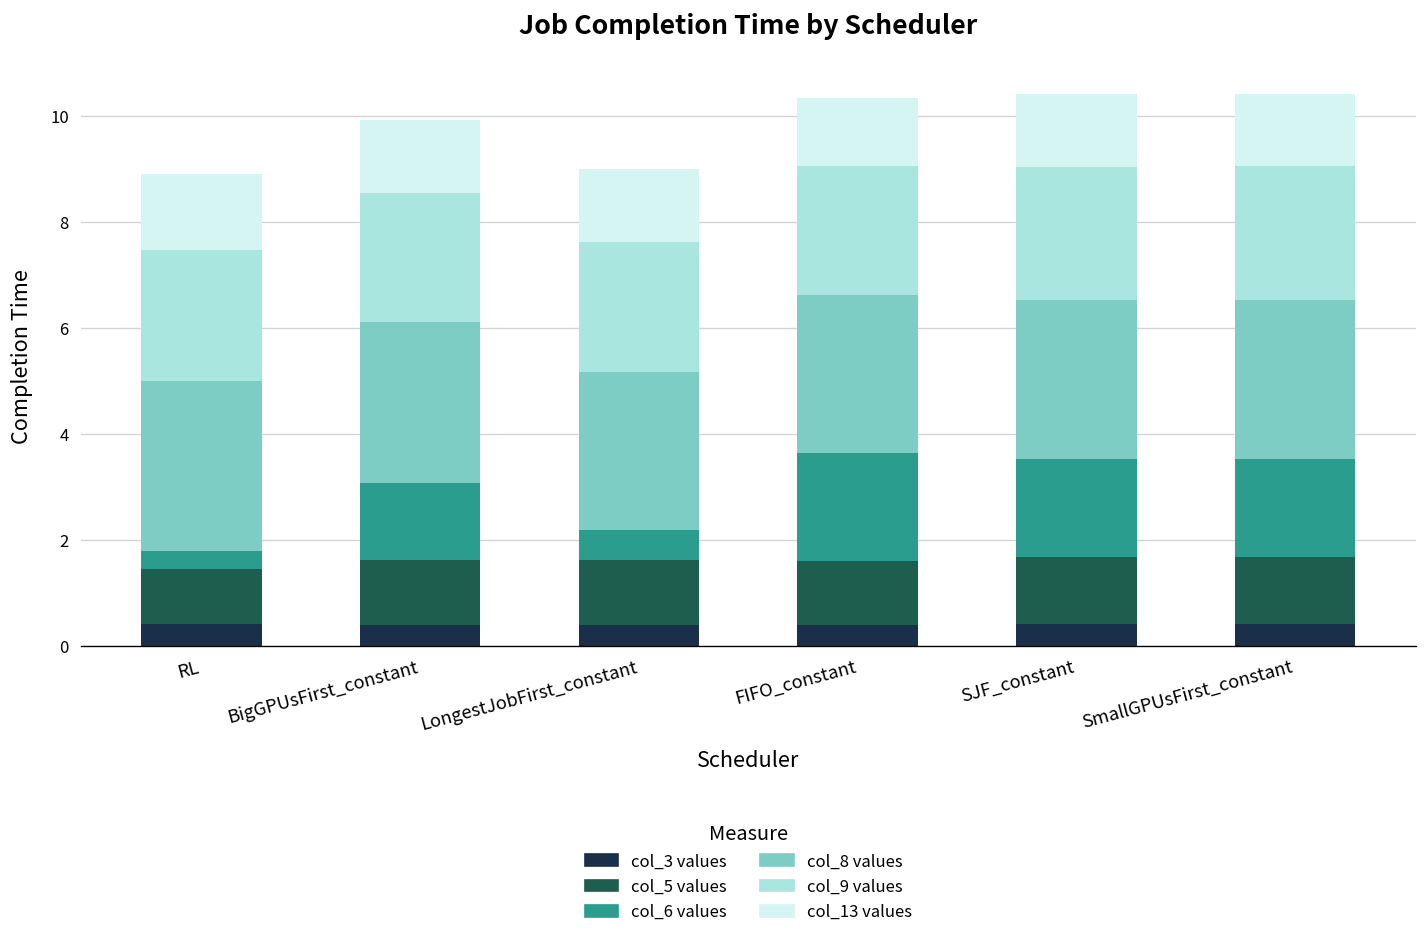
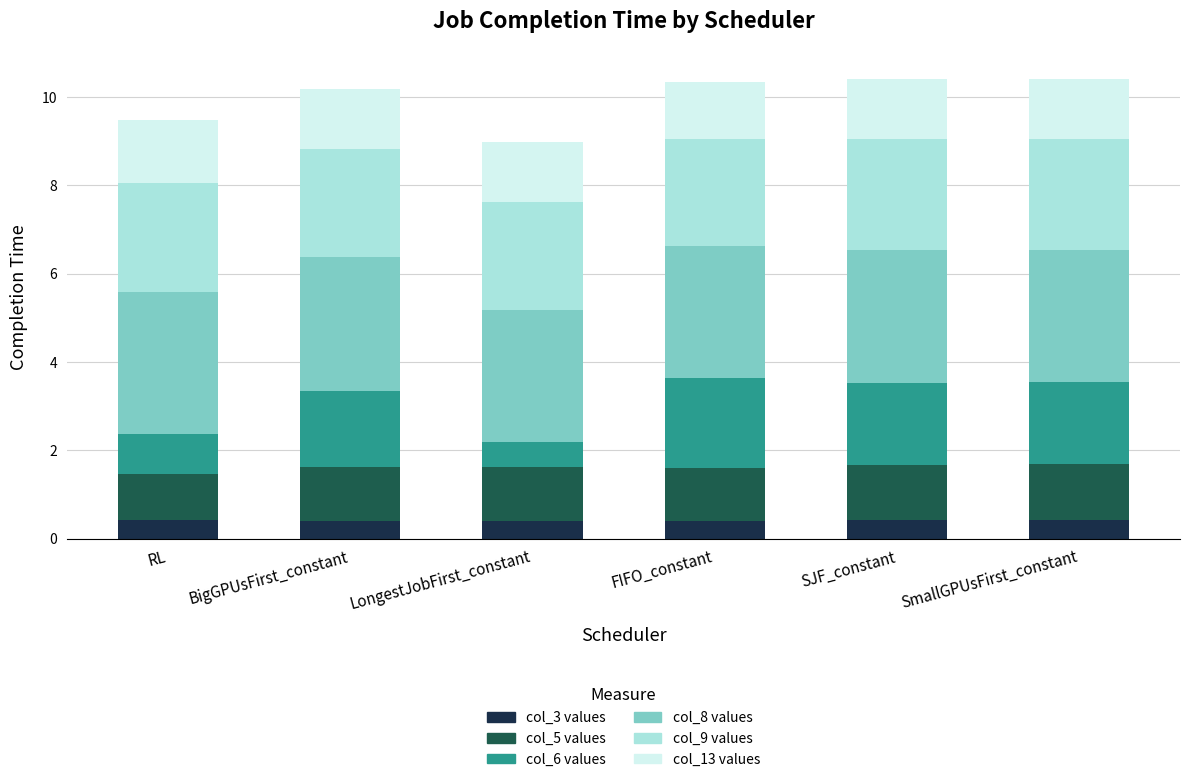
  {
    "col_6 values": {
-     "RL": 0.3,
-     "BigGPUsFirst_constant": 1.4,
+     "RL": 0.9,
+     "BigGPUsFirst_constant": 1.7,
      "LongestJobFirst_constant": 0.6,
      "FIFO_constant": 2.0,
      "SJF_constant": 1.9,
      "SmallGPUsFirst_constant": 1.9
    }
  }
